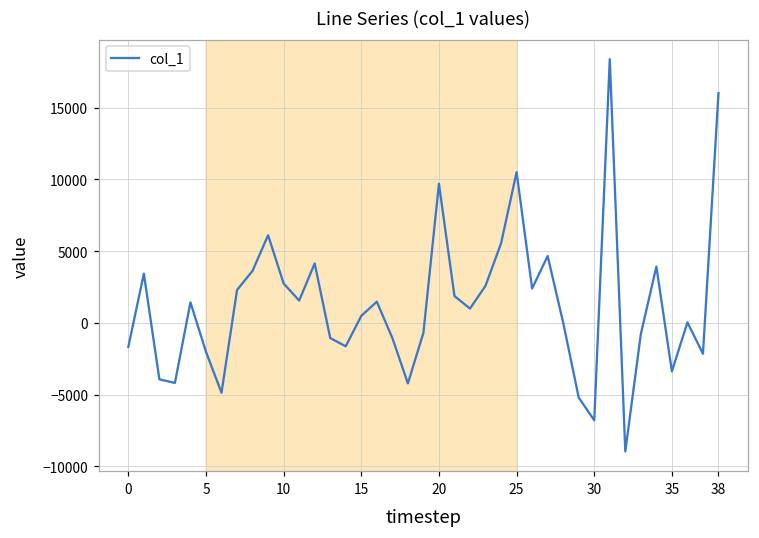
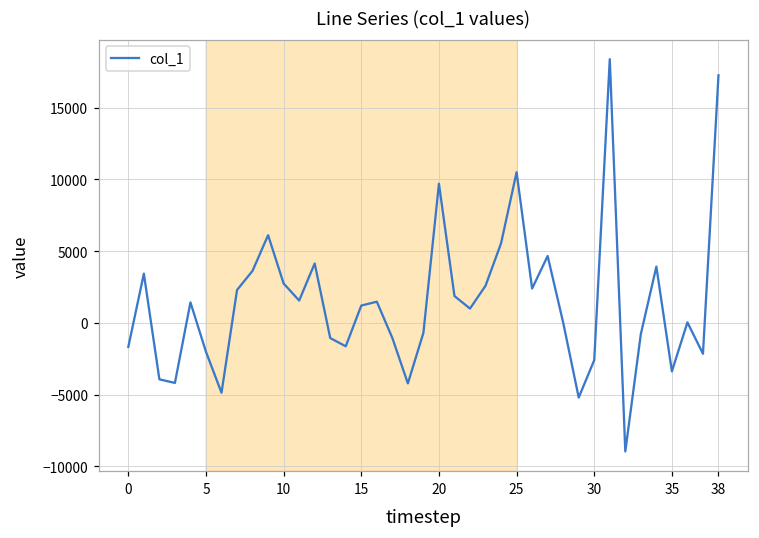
  {
    "0": -1700,
    "5": -2000,
    "10": 2700,
-   "15": 500,
+   "15": 1200,
    "20": 9700,
    "25": 10500,
-   "30": -6800,
+   "30": -2600,
    "35": -3400,
-   "38": 16000
+   "38": 17200
  }
